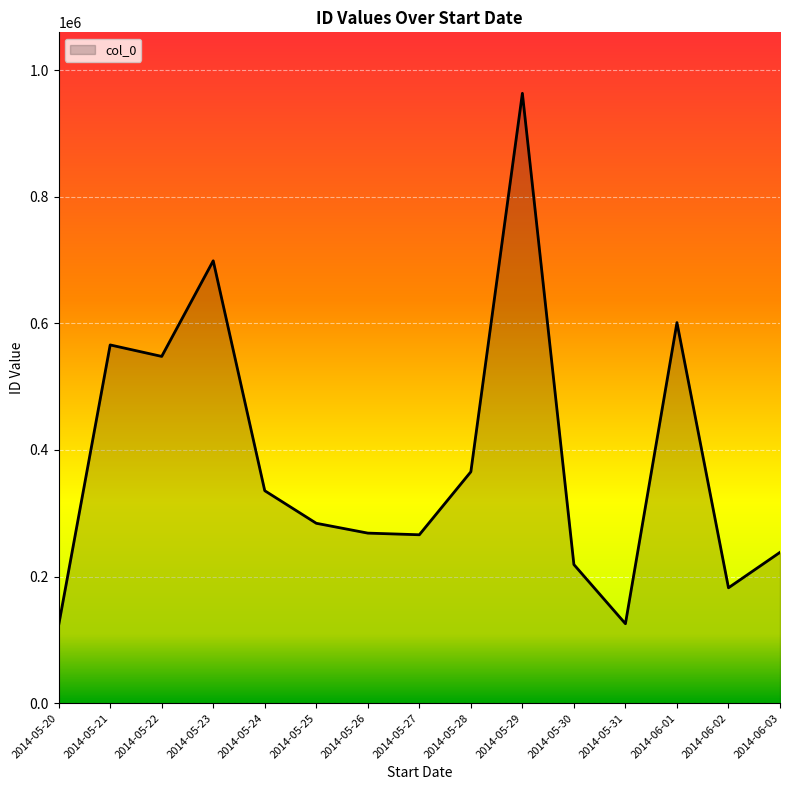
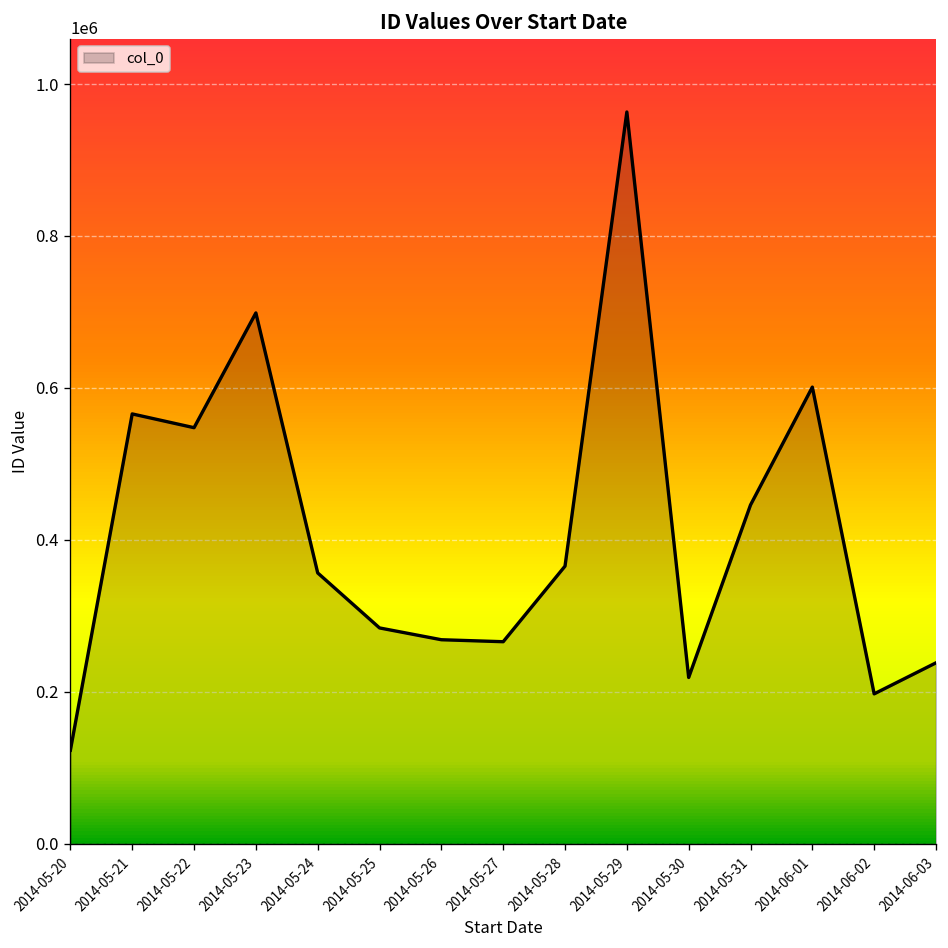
  {
    "2014-05-20": 120000,
    "2014-05-21": 570000,
    "2014-05-22": 550000,
    "2014-05-23": 700000,
-   "2014-05-24": 340000,
+   "2014-05-24": 360000,
    "2014-05-25": 280000,
    "2014-05-26": 270000,
    "2014-05-27": 270000,
    "2014-05-28": 370000,
    "2014-05-29": 960000,
    "2014-05-30": 220000,
-   "2014-05-31": 130000,
+   "2014-05-31": 450000,
    "2014-06-01": 600000,
-   "2014-06-02": 180000,
+   "2014-06-02": 200000,
    "2014-06-03": 240000
  }
